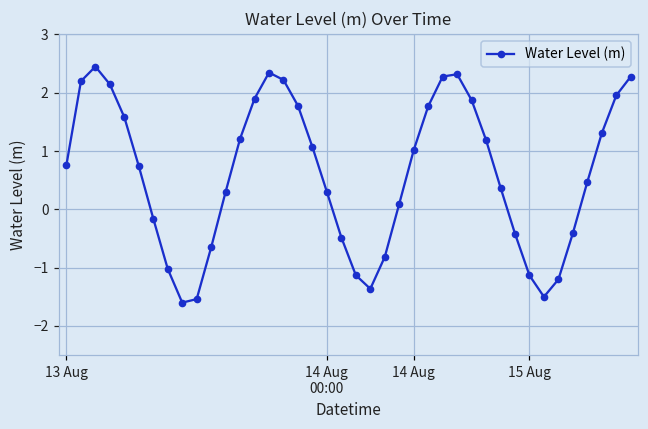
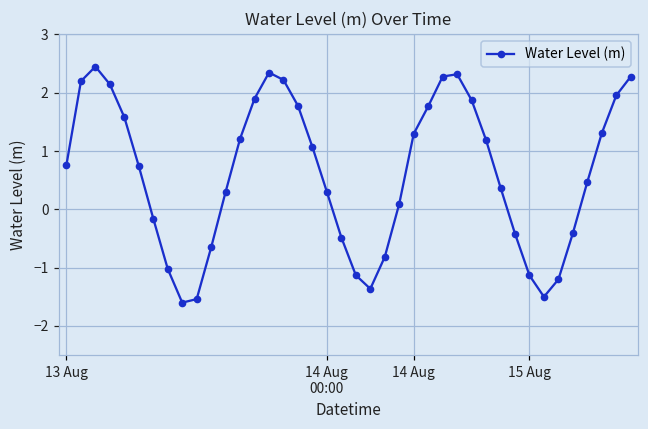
  {
    "13 Aug": 0.8,
    "14 Aug 00:00": 0.3,
-   "14 Aug": 1.0,
+   "14 Aug": 1.3,
    "15 Aug": -1.1
  }
